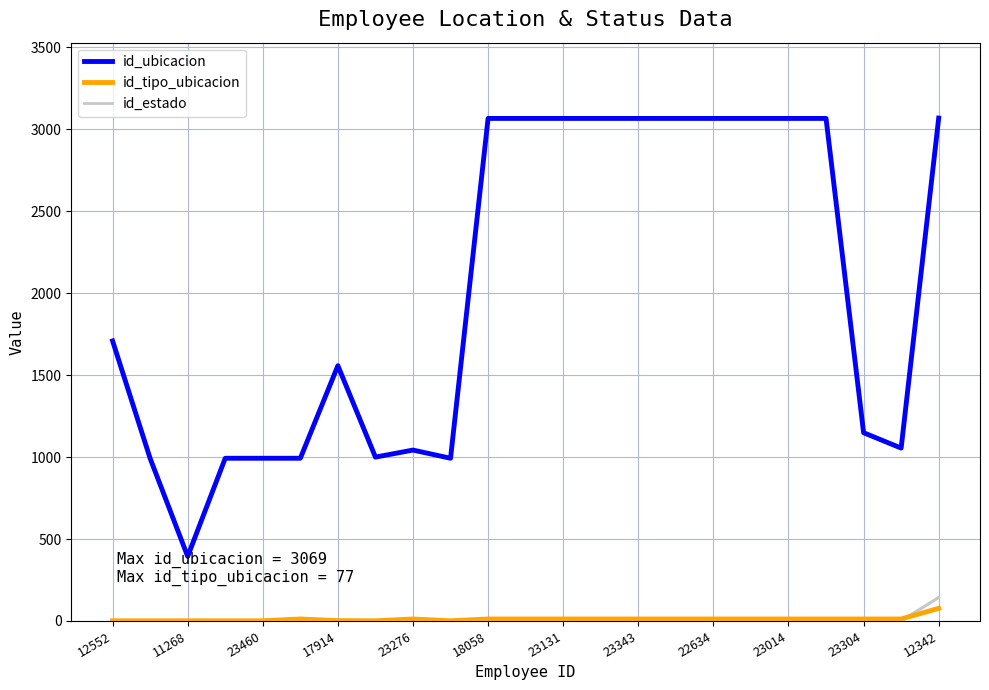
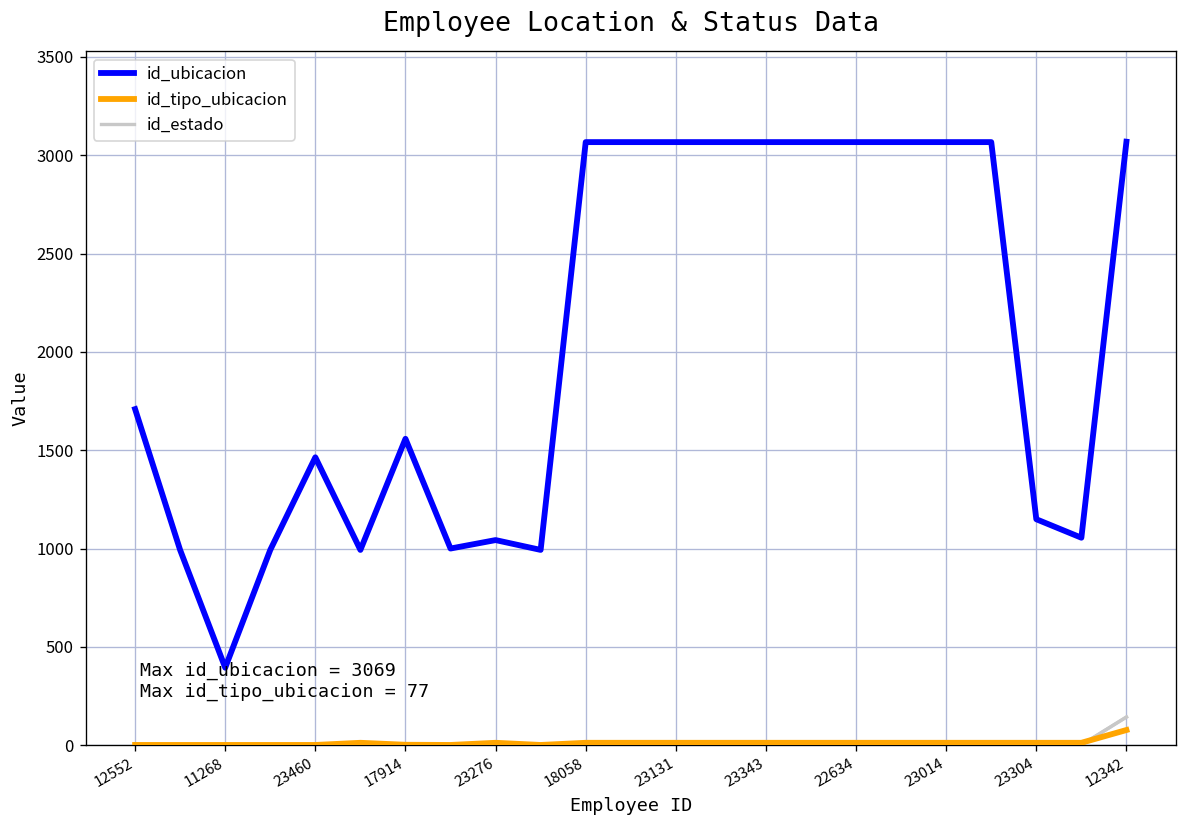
  {
    "id_ubicacion": {
      "12552": 1710,
-     "23460": 990,
+     "23460": 1460,
      "17914": 1560,
      "23276": 1040,
      "18058": 3070,
      "23131": 3070,
      "23343": 3070,
      "22634": 3070,
      "23014": 3070,
      "23304": 1150,
      "12342": 3070
    },
    "id_tipo_ubicacion": {
      "12342": 80
    },
    "id_estado": {
      "12342": 140
    }
  }
